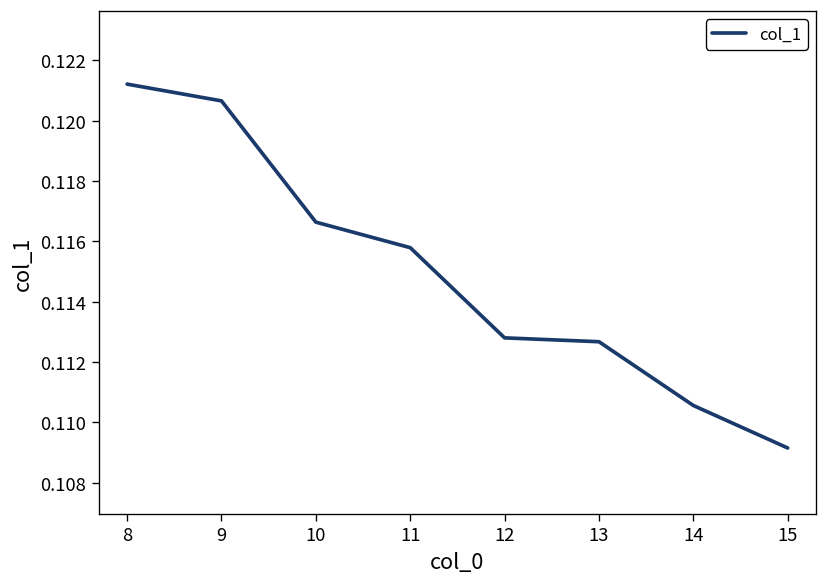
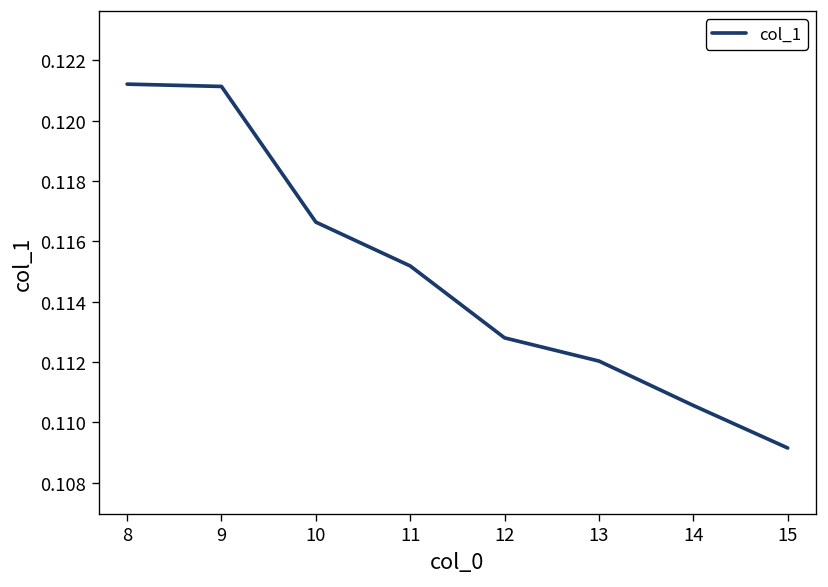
  {
    "8": 0.1212,
-   "9": 0.1207,
+   "9": 0.1211,
    "10": 0.1166,
-   "11": 0.1158,
+   "11": 0.1152,
    "12": 0.1128,
-   "13": 0.1127,
+   "13": 0.1120,
    "14": 0.1106,
    "15": 0.1091
  }
